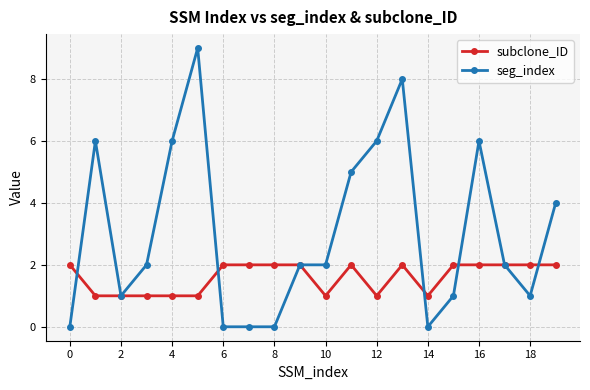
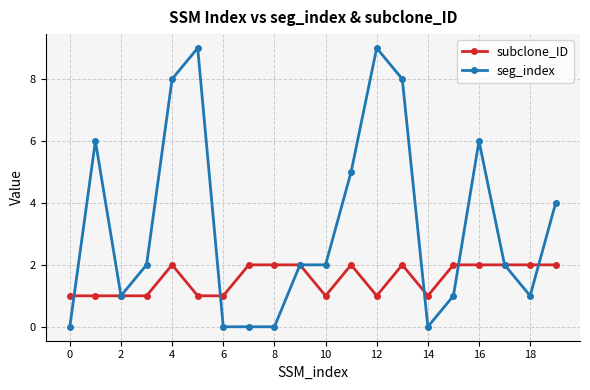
  {
    "subclone_ID": {
-     "0": 2,
-     "4": 1,
-     "6": 2,
+     "0": 1,
+     "4": 2,
+     "6": 1,
      "8": 2,
      "10": 1,
      "12": 1,
      "14": 1,
      "16": 2,
      "18": 2
    },
    "seg_index": {
      "0": 0,
-     "4": 6,
+     "4": 8,
      "6": 0,
      "8": 0,
      "10": 2,
-     "12": 6,
+     "12": 9,
      "14": 0,
      "16": 6,
      "18": 1
    }
  }
